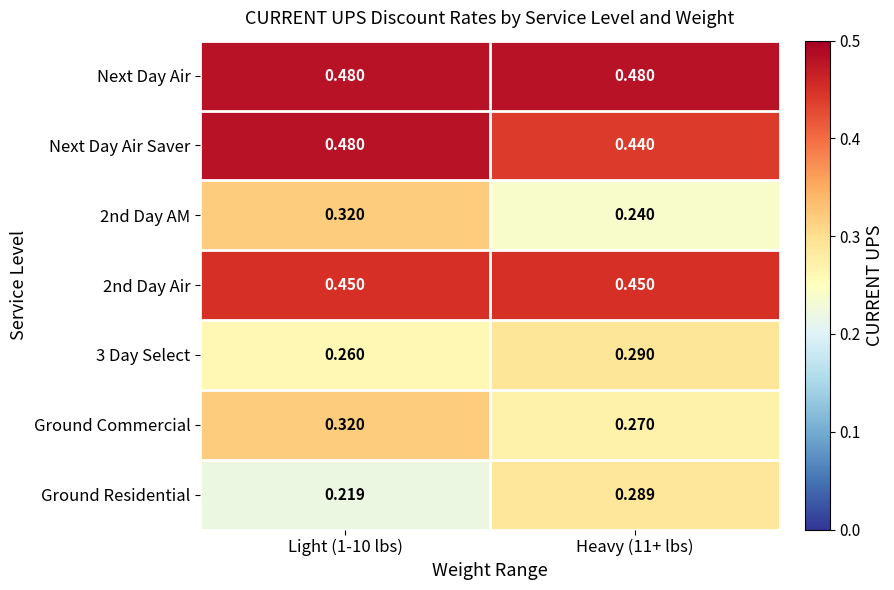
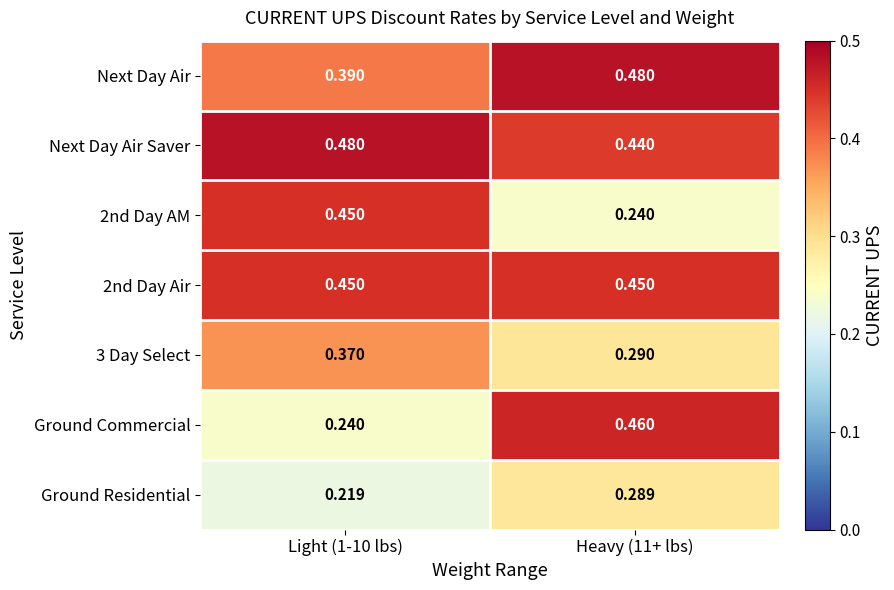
  {
    "Next Day Air": {
-     "Light (1-10 lbs)": 0.480,
+     "Light (1-10 lbs)": 0.390,
      "Heavy (11+ lbs)": 0.480
    },
    "Next Day Air Saver": {
      "Light (1-10 lbs)": 0.480,
      "Heavy (11+ lbs)": 0.440
    },
    "2nd Day AM": {
-     "Light (1-10 lbs)": 0.320,
+     "Light (1-10 lbs)": 0.450,
      "Heavy (11+ lbs)": 0.240
    },
    "2nd Day Air": {
      "Light (1-10 lbs)": 0.450,
      "Heavy (11+ lbs)": 0.450
    },
    "3 Day Select": {
-     "Light (1-10 lbs)": 0.260,
+     "Light (1-10 lbs)": 0.370,
      "Heavy (11+ lbs)": 0.290
    },
    "Ground Commercial": {
-     "Light (1-10 lbs)": 0.320,
-     "Heavy (11+ lbs)": 0.270
+     "Light (1-10 lbs)": 0.240,
+     "Heavy (11+ lbs)": 0.460
    },
    "Ground Residential": {
      "Light (1-10 lbs)": 0.219,
      "Heavy (11+ lbs)": 0.289
    }
  }
